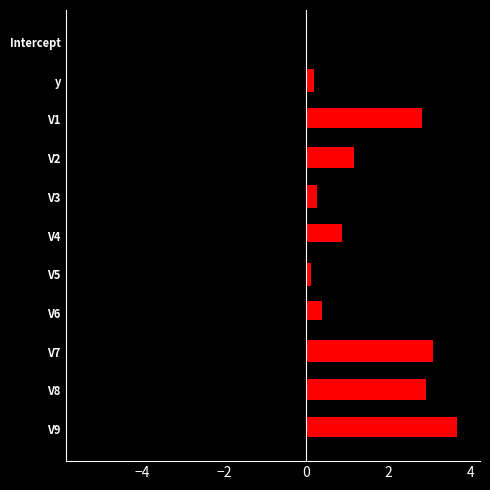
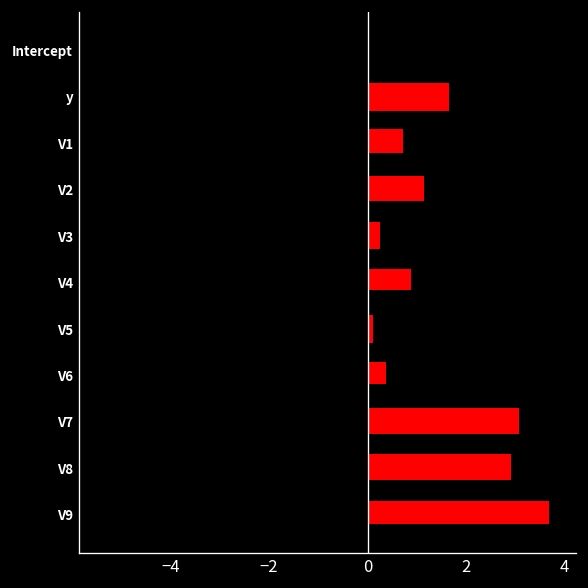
  {
    "Intercept": -5.1,
-   "y": 0.2,
-   "V1": 2.8,
+   "y": 1.7,
+   "V1": 0.7,
    "V2": 1.2,
    "V3": 0.3,
    "V4": 0.9,
    "V5": 0.1,
    "V6": 0.4,
    "V7": 3.1,
    "V8": 2.9,
    "V9": 3.7
  }
